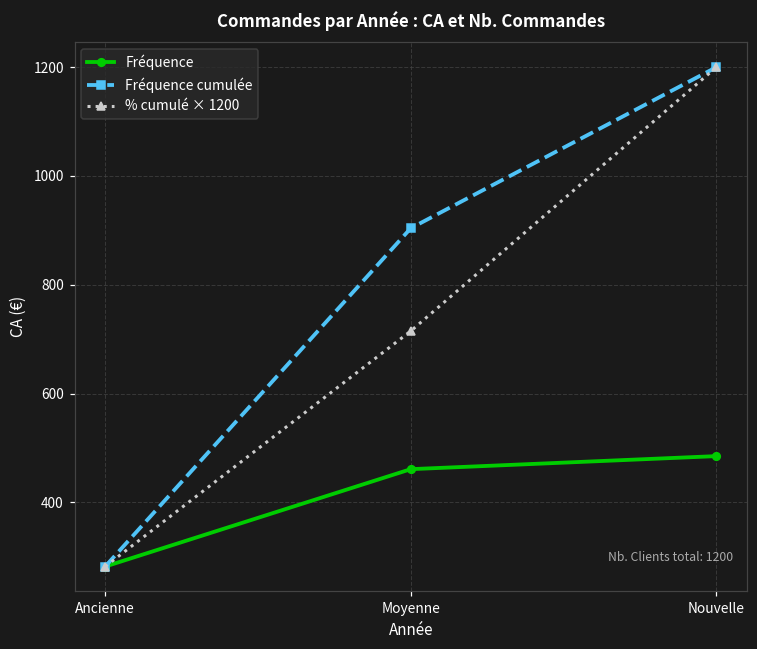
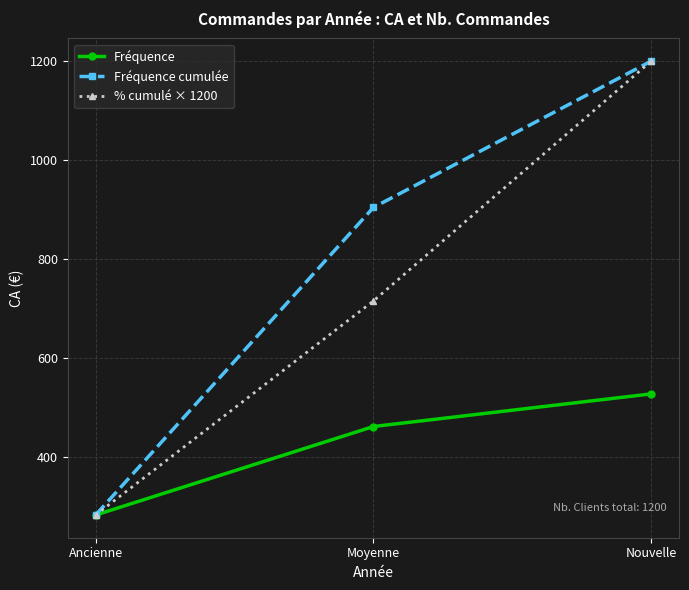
  {
    "Fréquence": {
      "Moyenne": 460,
-     "Nouvelle": 490
+     "Nouvelle": 530
    },
    "Fréquence cumulée": {
      "Moyenne": 900
    },
    "% cumulé × 1200": {
      "Moyenne": 710
    }
  }
